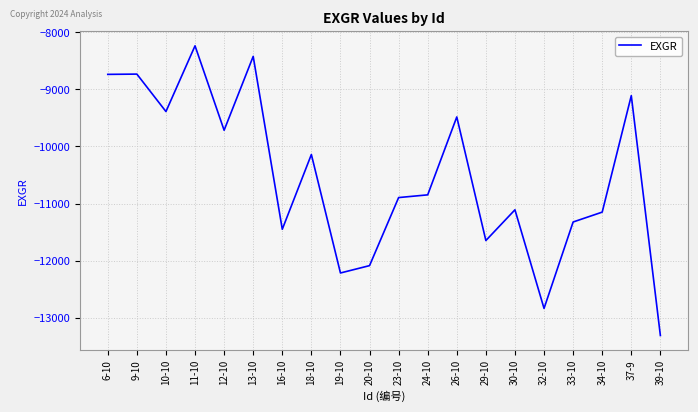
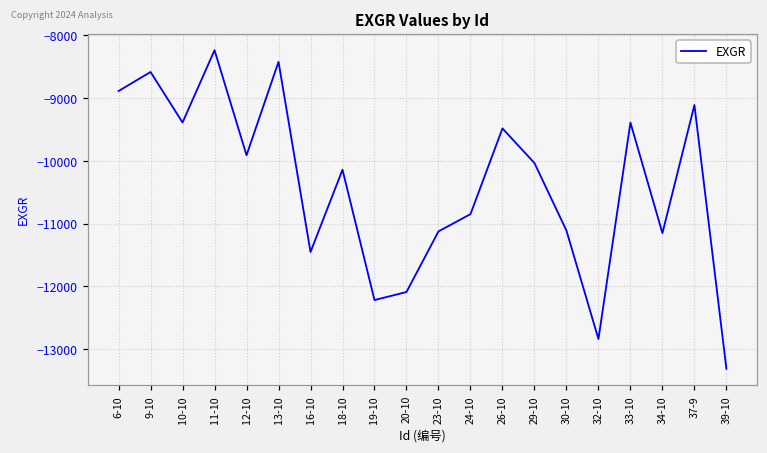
  {
-   "6-10": -8700,
-   "9-10": -8700,
+   "6-10": -8900,
+   "9-10": -8600,
    "10-10": -9400,
    "11-10": -8200,
-   "12-10": -9700,
+   "12-10": -9900,
    "13-10": -8400,
    "16-10": -11500,
    "18-10": -10100,
    "19-10": -12200,
    "20-10": -12100,
-   "23-10": -10900,
+   "23-10": -11100,
    "24-10": -10800,
    "26-10": -9500,
-   "29-10": -11600,
+   "29-10": -10000,
    "30-10": -11100,
    "32-10": -12800,
-   "33-10": -11300,
+   "33-10": -9400,
    "34-10": -11200,
    "37-9": -9100,
    "39-10": -13300
  }
